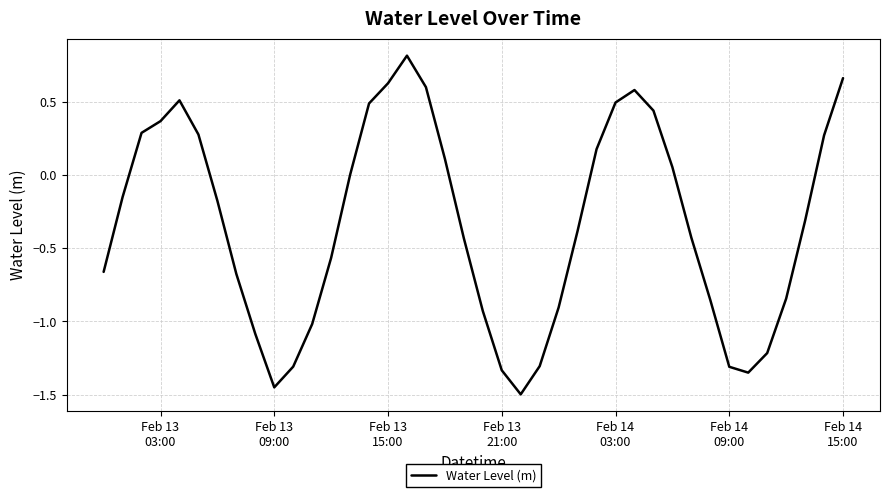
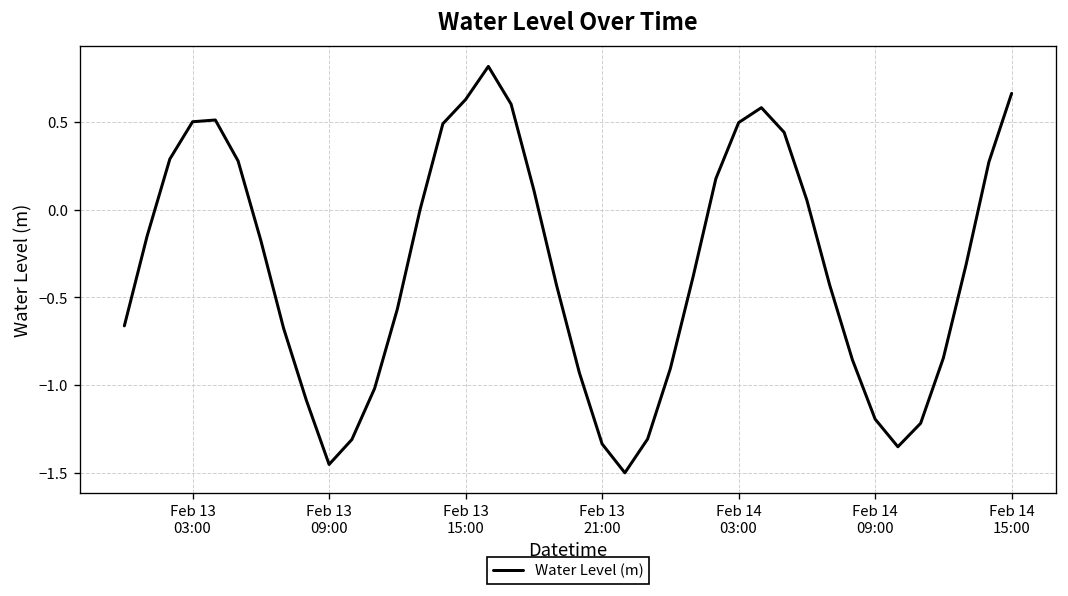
  {
-   "Feb 13 03:00": 0.37,
+   "Feb 13 03:00": 0.50,
    "Feb 13 09:00": -1.45,
    "Feb 13 15:00": 0.63,
    "Feb 13 21:00": -1.33,
    "Feb 14 03:00": 0.49,
-   "Feb 14 09:00": -1.31,
+   "Feb 14 09:00": -1.19,
    "Feb 14 15:00": 0.66
  }
